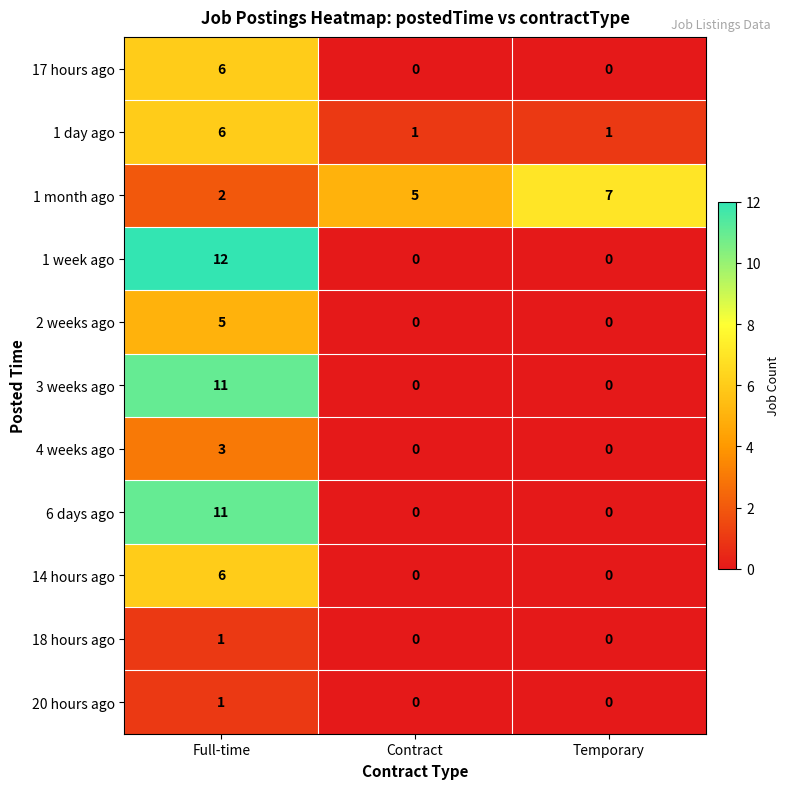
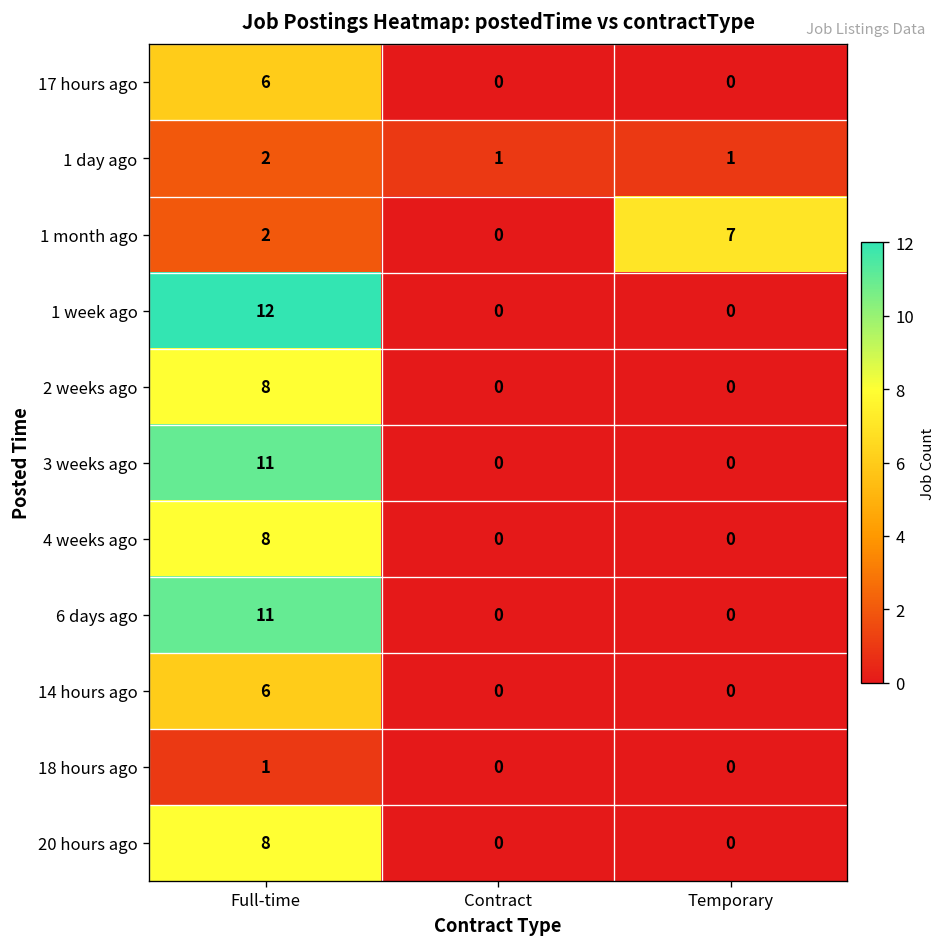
  {
    "17 hours ago": {
      "Full-time": 6,
      "Contract": 0,
      "Temporary": 0
    },
    "1 day ago": {
-     "Full-time": 6,
+     "Full-time": 2,
      "Contract": 1,
      "Temporary": 1
    },
    "1 month ago": {
      "Full-time": 2,
-     "Contract": 5,
+     "Contract": 0,
      "Temporary": 7
    },
    "1 week ago": {
      "Full-time": 12,
      "Contract": 0,
      "Temporary": 0
    },
    "2 weeks ago": {
-     "Full-time": 5,
+     "Full-time": 8,
      "Contract": 0,
      "Temporary": 0
    },
    "3 weeks ago": {
      "Full-time": 11,
      "Contract": 0,
      "Temporary": 0
    },
    "4 weeks ago": {
-     "Full-time": 3,
+     "Full-time": 8,
      "Contract": 0,
      "Temporary": 0
    },
    "6 days ago": {
      "Full-time": 11,
      "Contract": 0,
      "Temporary": 0
    },
    "14 hours ago": {
      "Full-time": 6,
      "Contract": 0,
      "Temporary": 0
    },
    "18 hours ago": {
      "Full-time": 1,
      "Contract": 0,
      "Temporary": 0
    },
    "20 hours ago": {
-     "Full-time": 1,
+     "Full-time": 8,
      "Contract": 0,
      "Temporary": 0
    }
  }
